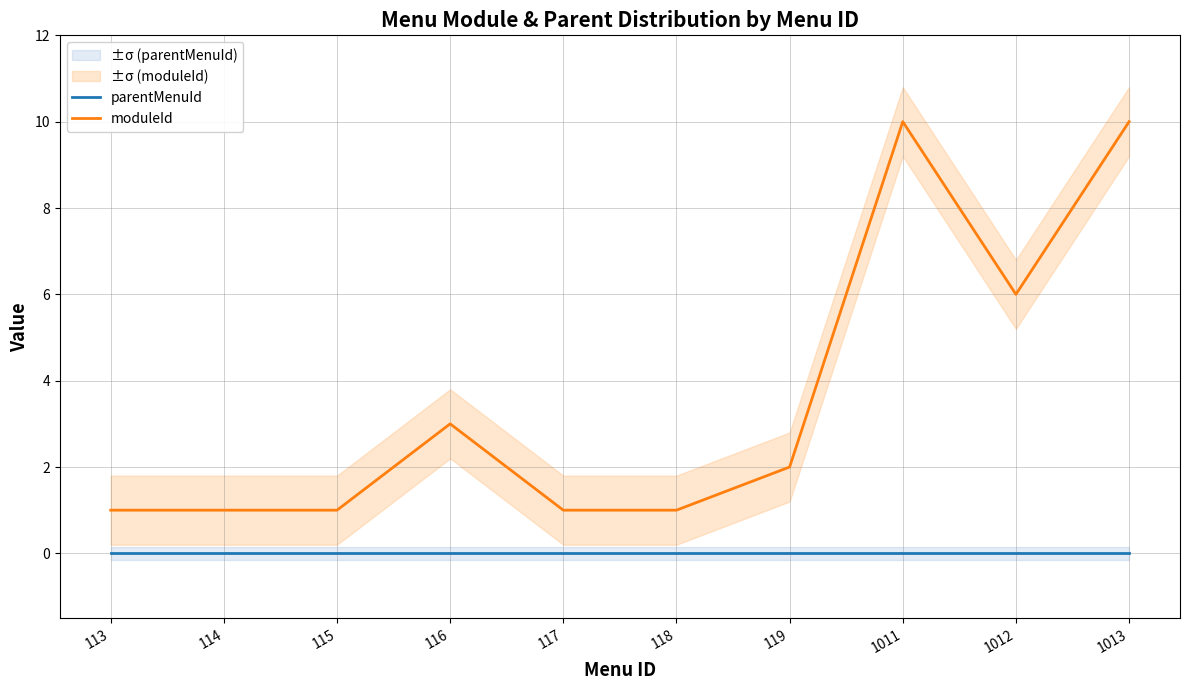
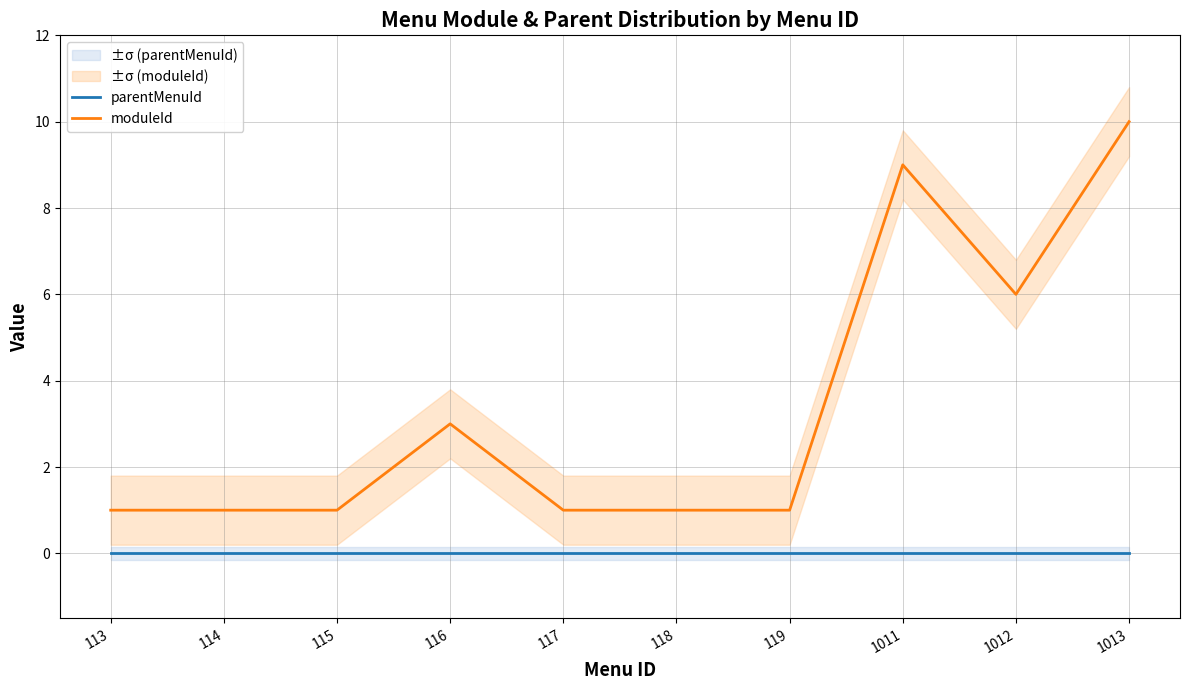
  {
    "parentMenuId": {
      "113": 0,
      "114": 0,
      "115": 0,
      "116": 0,
      "117": 0,
      "118": 0,
      "119": 0,
      "1011": 0,
      "1012": 0,
      "1013": 0
    },
    "±σ (parentMenuId)": {
      "113": 0.2,
      "114": 0.2,
      "115": 0.2,
      "116": 0.2,
      "117": 0.2,
      "118": 0.2,
      "119": 0.2,
      "1011": 0.2,
      "1012": 0.2,
      "1013": 0.2
    },
    "moduleId": {
      "113": 1,
      "114": 1,
      "115": 1,
      "116": 3,
      "117": 1,
      "118": 1,
-     "119": 2,
-     "1011": 10,
+     "119": 1,
+     "1011": 9,
      "1012": 6,
      "1013": 10
    }
  }
